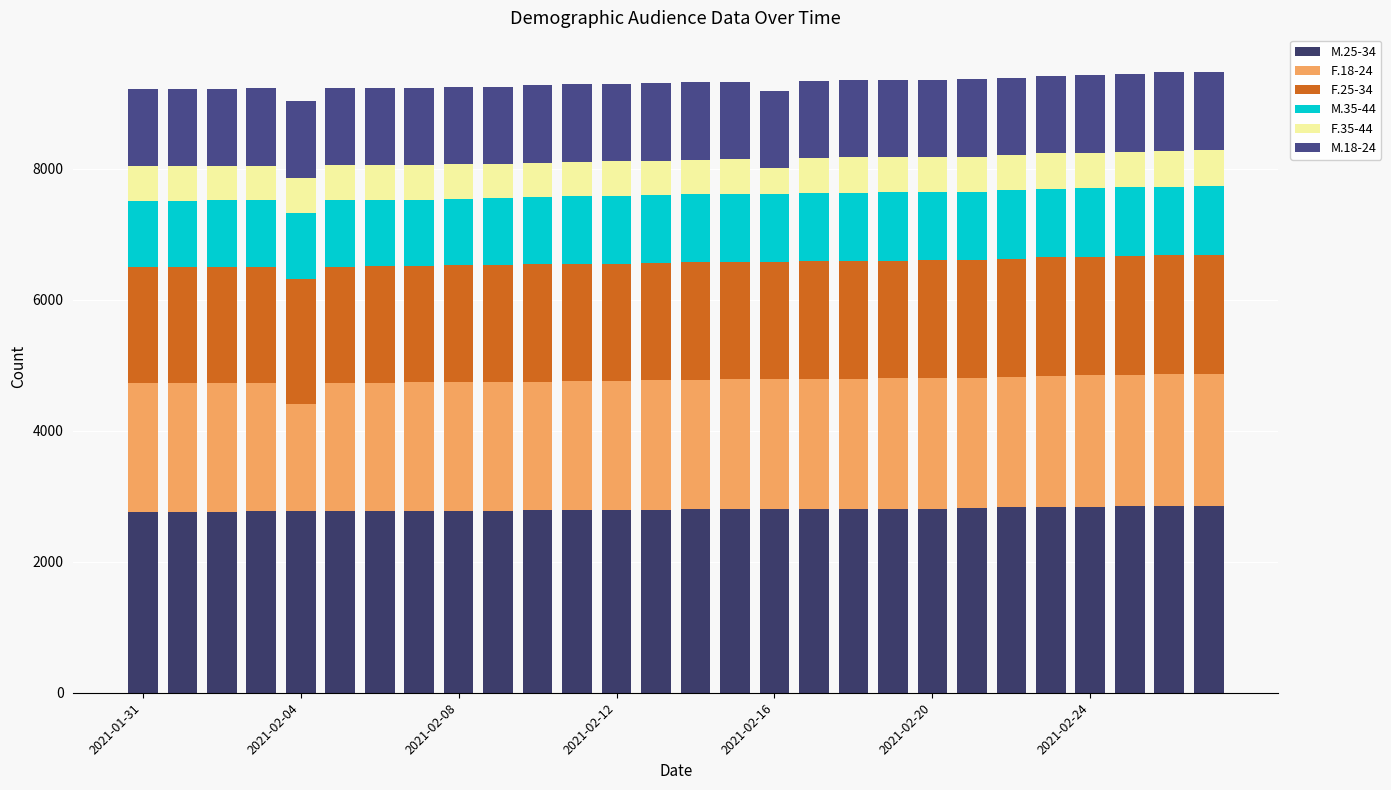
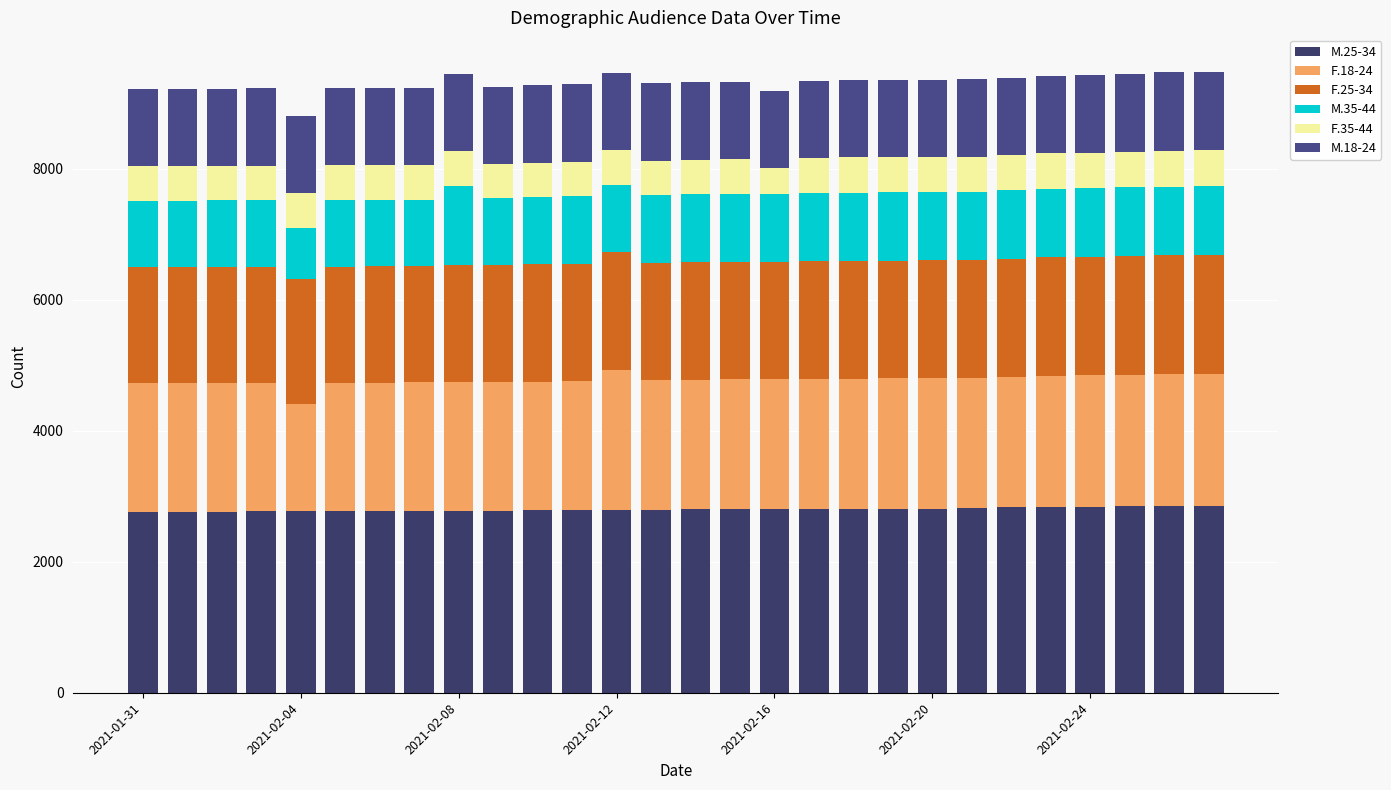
  {
    "F.18-24": {
      "2021-01-31": 2000,
      "2021-02-04": 1600,
      "2021-02-08": 2000,
-     "2021-02-12": 2000,
+     "2021-02-12": 2100,
      "2021-02-16": 2000,
      "2021-02-20": 2000,
      "2021-02-24": 2000
    },
    "F.25-34": {
      "2021-01-31": 1800,
      "2021-02-04": 1900,
      "2021-02-08": 1800,
      "2021-02-12": 1800,
      "2021-02-16": 1800,
      "2021-02-20": 1800,
      "2021-02-24": 1800
    },
    "M.35-44": {
      "2021-01-31": 1000,
-     "2021-02-04": 1000,
-     "2021-02-08": 1000,
+     "2021-02-04": 800,
+     "2021-02-08": 1200,
      "2021-02-12": 1000,
      "2021-02-16": 1000,
      "2021-02-20": 1000,
      "2021-02-24": 1000
    },
    "F.35-44": {
      "2021-01-31": 500,
      "2021-02-04": 500,
      "2021-02-08": 500,
      "2021-02-12": 500,
      "2021-02-16": 400,
      "2021-02-20": 500,
      "2021-02-24": 500
    }
  }
